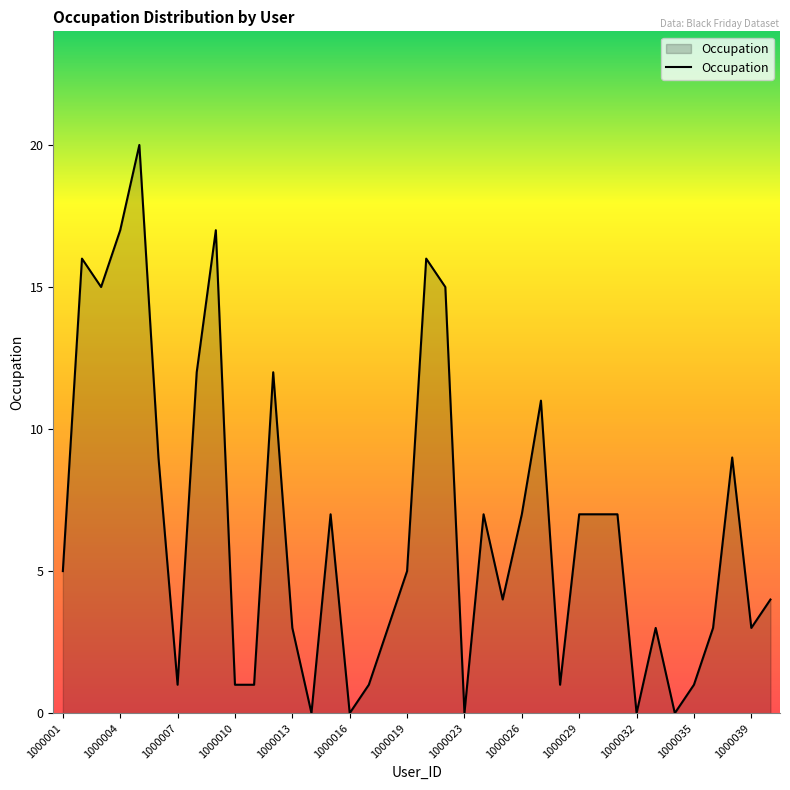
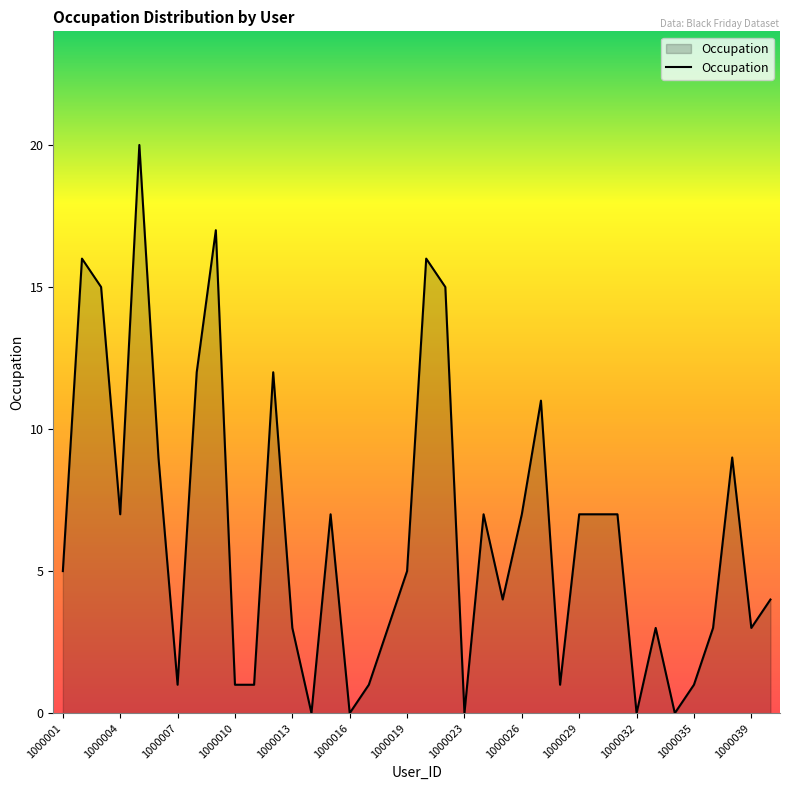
  {
    "1000001": 5,
-   "1000004": 17,
+   "1000004": 7,
    "1000007": 1,
    "1000010": 1,
    "1000013": 3,
    "1000016": 0,
    "1000019": 5,
    "1000023": 0,
    "1000026": 7,
    "1000029": 7,
    "1000032": 0,
    "1000035": 1,
    "1000039": 3
  }
